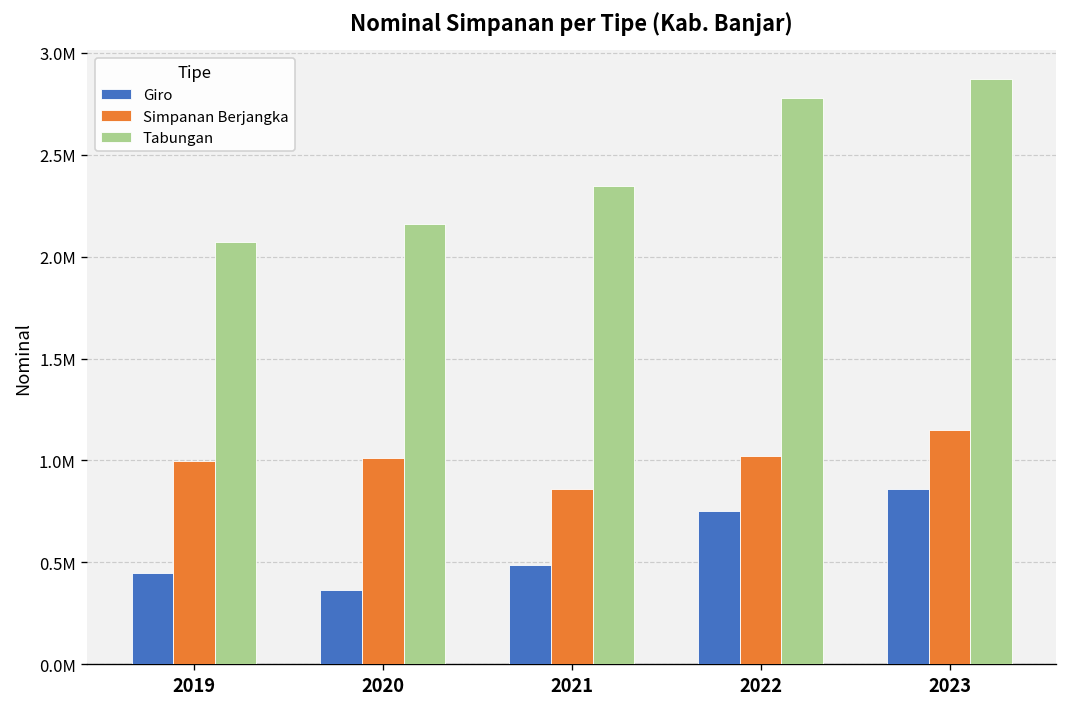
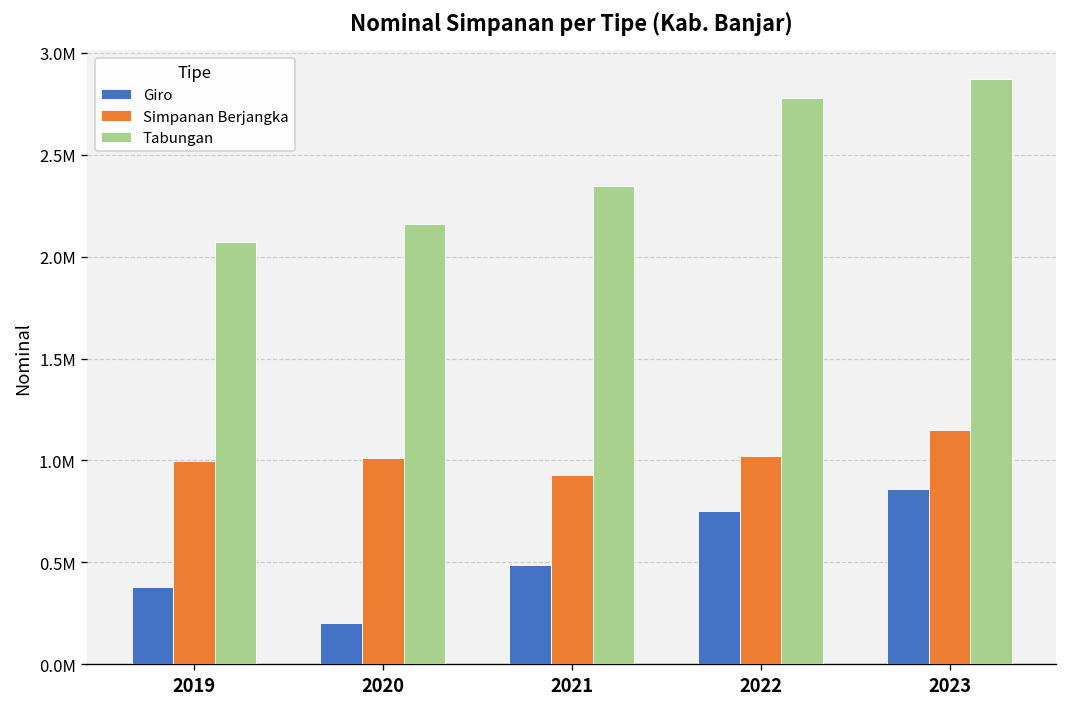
  {
    "Giro": {
-     "2019": 450000,
-     "2020": 360000,
+     "2019": 380000,
+     "2020": 200000,
      "2021": 490000,
      "2022": 750000,
      "2023": 860000
    },
    "Simpanan Berjangka": {
      "2019": 990000,
      "2020": 1010000,
-     "2021": 860000,
+     "2021": 930000,
      "2022": 1020000,
      "2023": 1150000
    },
    "Tabungan": {
      "2019": 2070000,
      "2020": 2160000,
      "2021": 2350000,
      "2022": 2780000,
      "2023": 2870000
    }
  }
